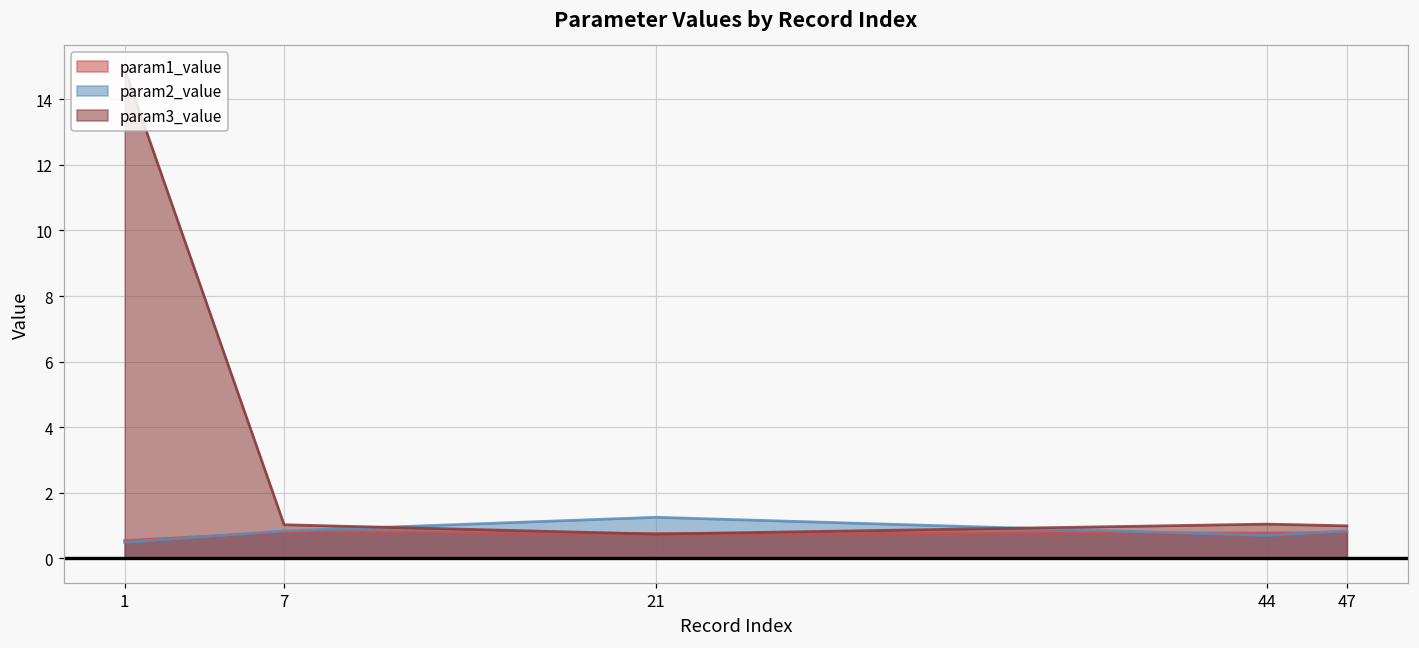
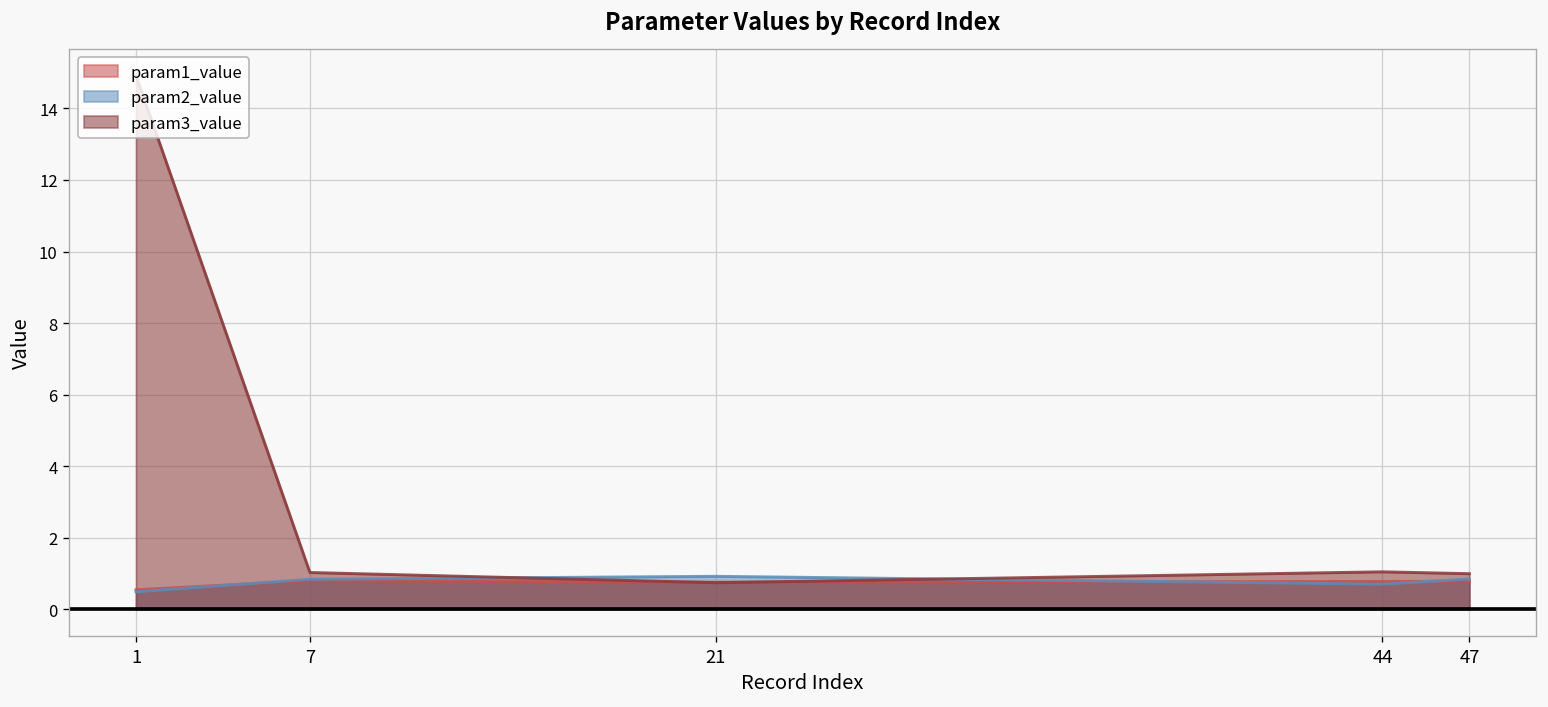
  {
    "param2_value": {
-     "21": 1.3
+     "21": 0.9
    }
  }
